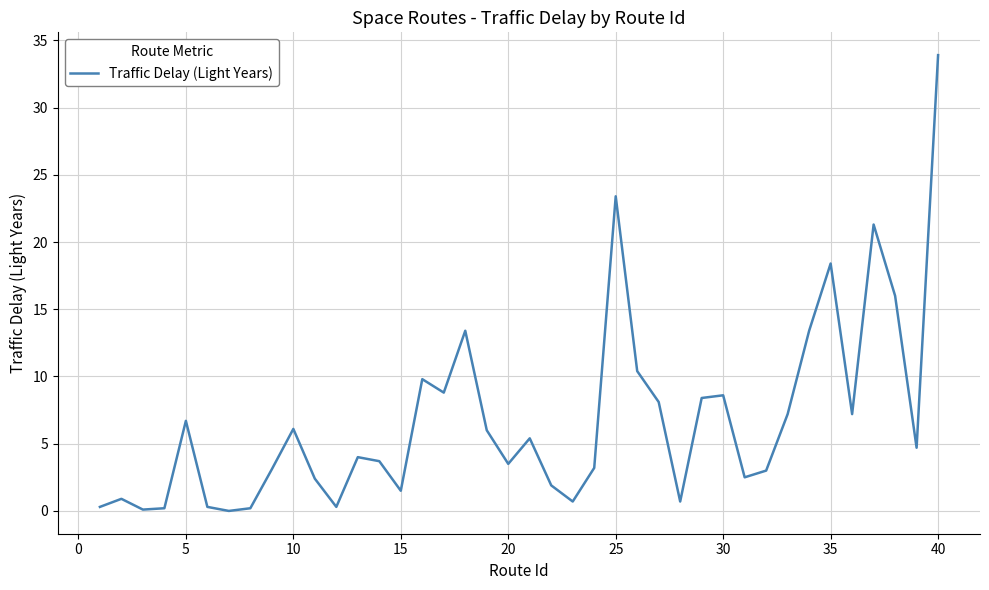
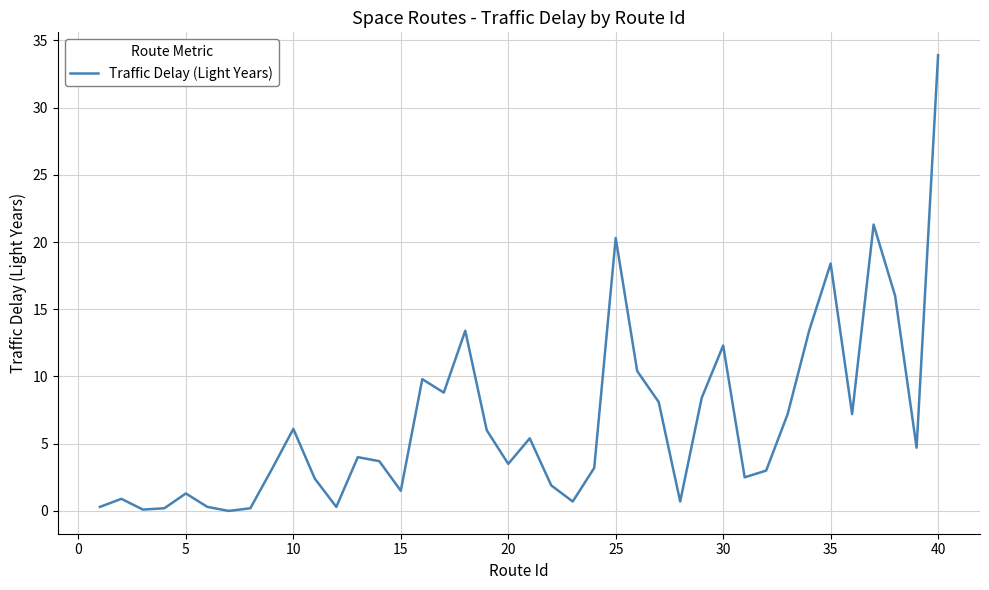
  {
-   "5": 6.7,
+   "5": 1.3,
    "10": 6.1,
    "15": 1.5,
    "20": 3.5,
-   "25": 23.4,
-   "30": 8.6,
+   "25": 20.3,
+   "30": 12.3,
    "35": 18.4,
    "40": 33.9
  }
